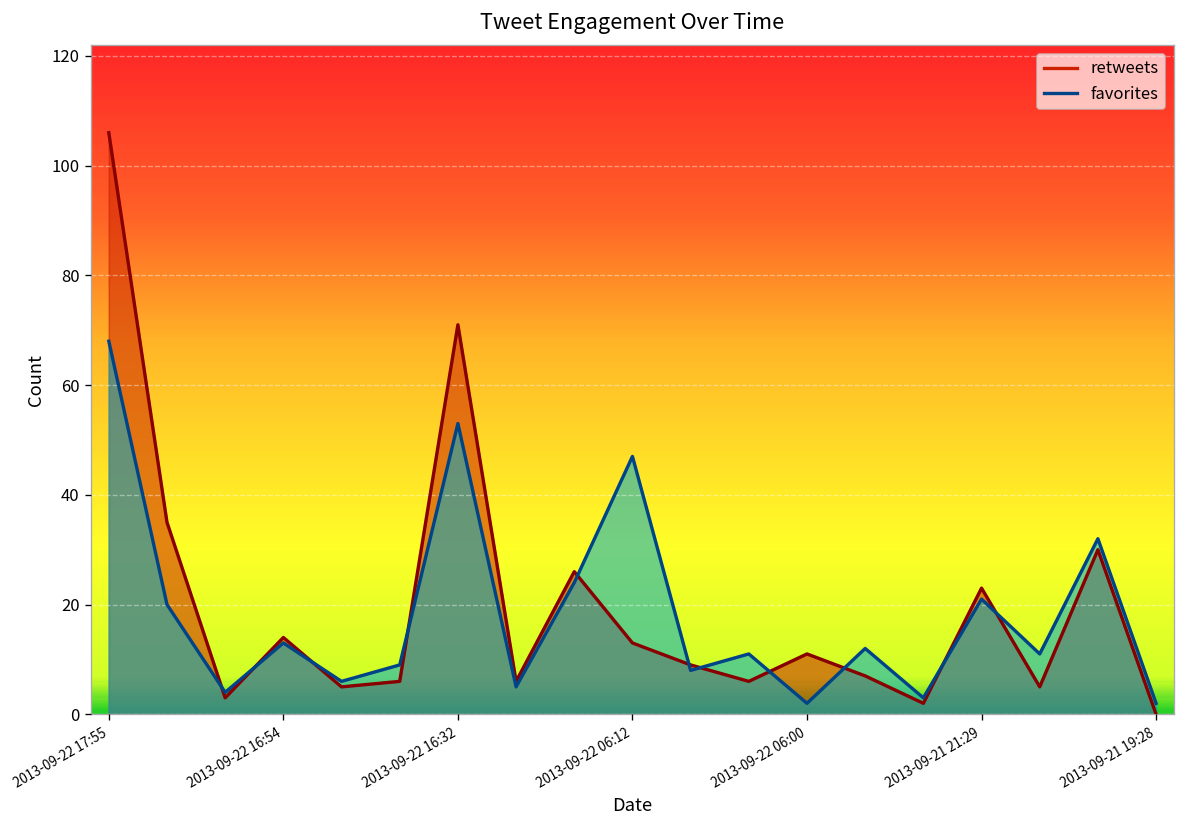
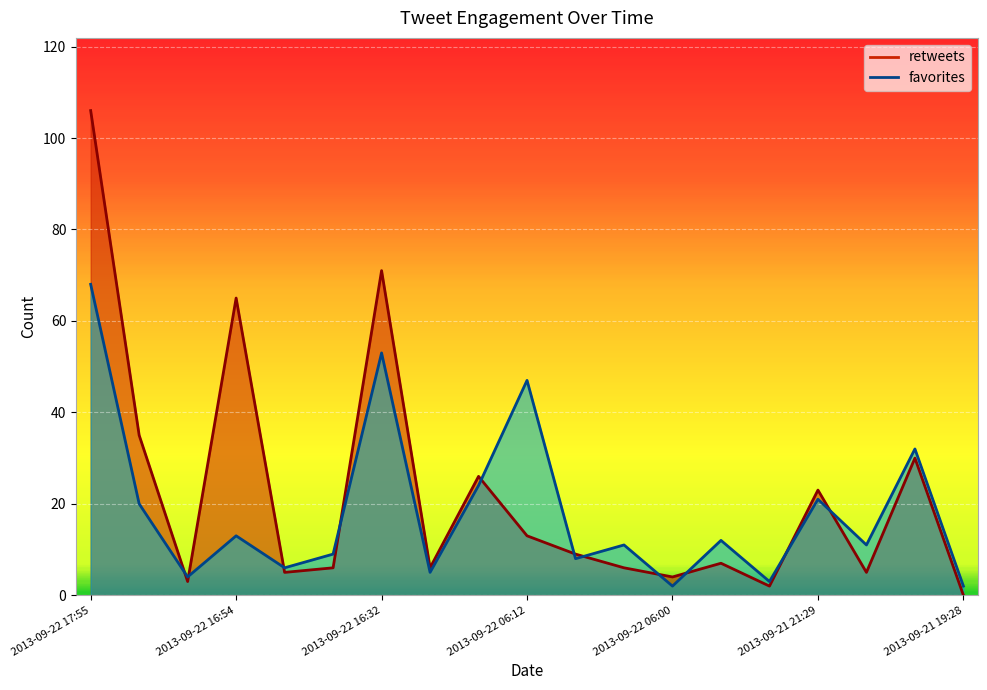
  {
    "retweets": {
      "2013-09-22 17:55": 106,
-     "2013-09-22 16:54": 14,
+     "2013-09-22 16:54": 65,
      "2013-09-22 16:32": 71,
      "2013-09-22 06:12": 13,
-     "2013-09-22 06:00": 11,
+     "2013-09-22 06:00": 4,
      "2013-09-21 21:29": 23,
      "2013-09-21 19:28": 0
    }
  }
